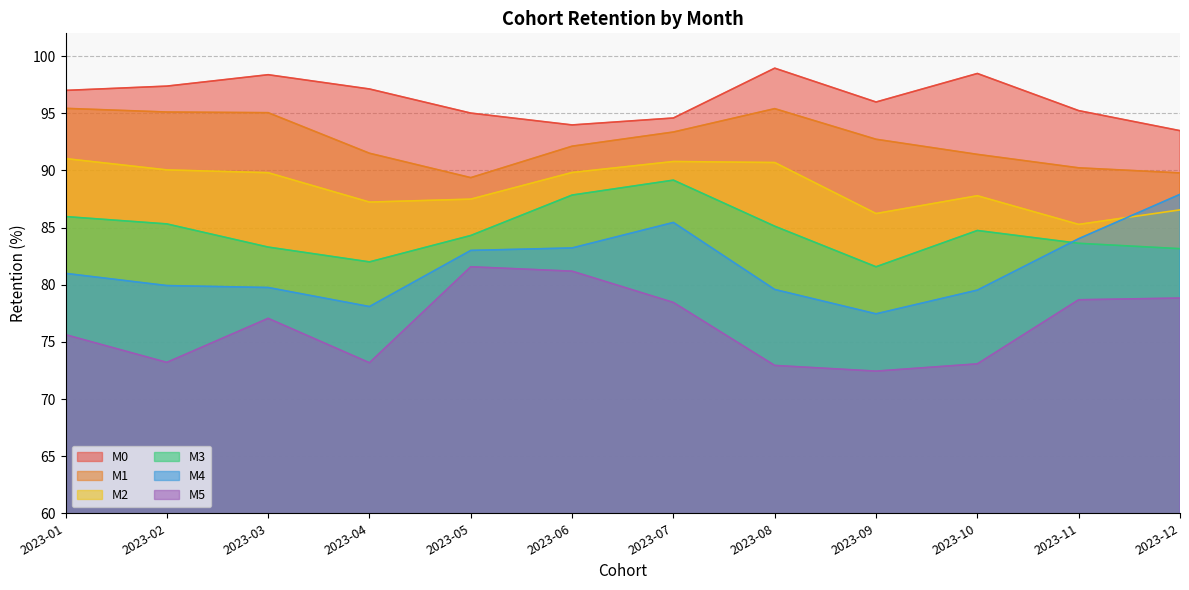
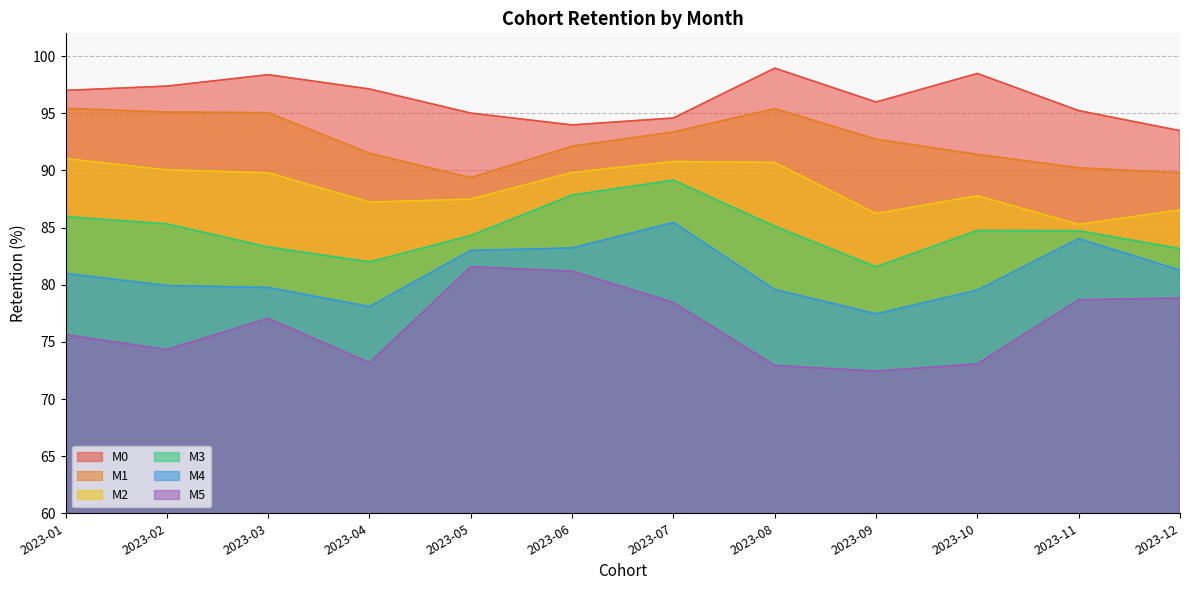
  {
    "M3": {
      "2023-01": 86.0,
      "2023-02": 85.3,
      "2023-03": 83.3,
      "2023-04": 82.0,
      "2023-05": 84.3,
      "2023-06": 87.8,
      "2023-07": 89.2,
      "2023-08": 85.1,
      "2023-09": 81.6,
      "2023-10": 84.7,
-     "2023-11": 83.6,
+     "2023-11": 84.7,
      "2023-12": 83.2
    },
    "M4": {
      "2023-01": 81.0,
      "2023-02": 79.9,
      "2023-03": 79.8,
      "2023-04": 78.1,
      "2023-05": 83.0,
      "2023-06": 83.2,
      "2023-07": 85.4,
      "2023-08": 79.6,
      "2023-09": 77.5,
      "2023-10": 79.5,
      "2023-11": 84.0,
-     "2023-12": 87.9
+     "2023-12": 81.3
    },
    "M5": {
      "2023-01": 75.6,
-     "2023-02": 73.2,
+     "2023-02": 74.3,
      "2023-03": 77.1,
      "2023-04": 73.2,
      "2023-05": 81.6,
      "2023-06": 81.2,
      "2023-07": 78.4,
      "2023-08": 72.9,
      "2023-09": 72.4,
      "2023-10": 73.1,
      "2023-11": 78.7,
      "2023-12": 78.8
    }
  }
